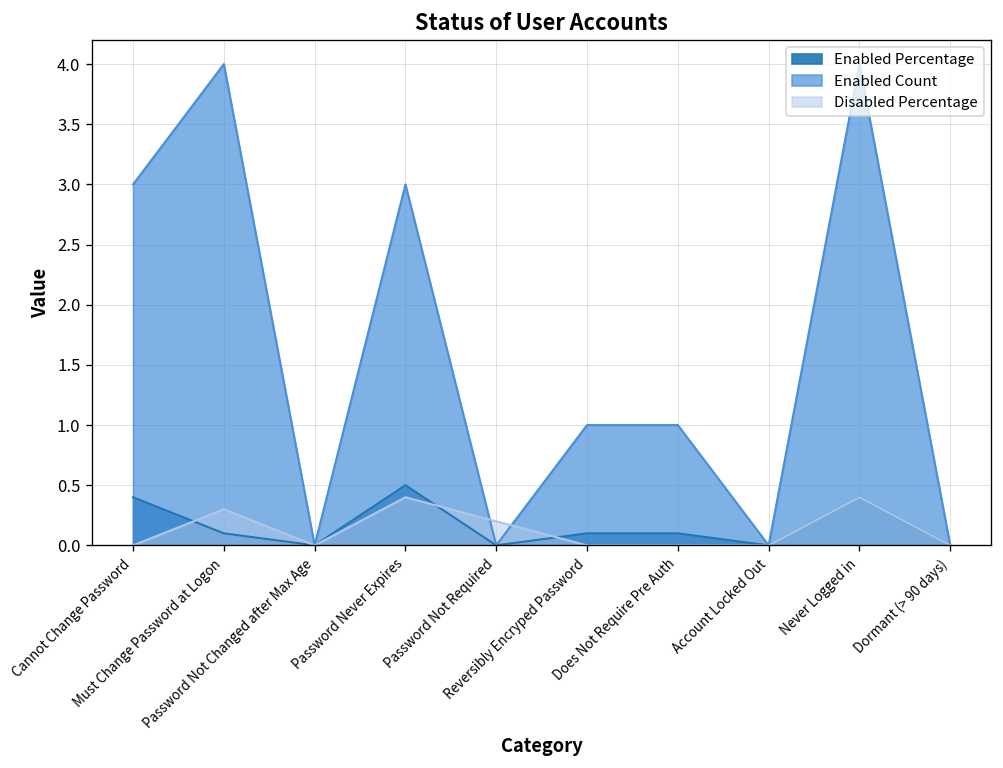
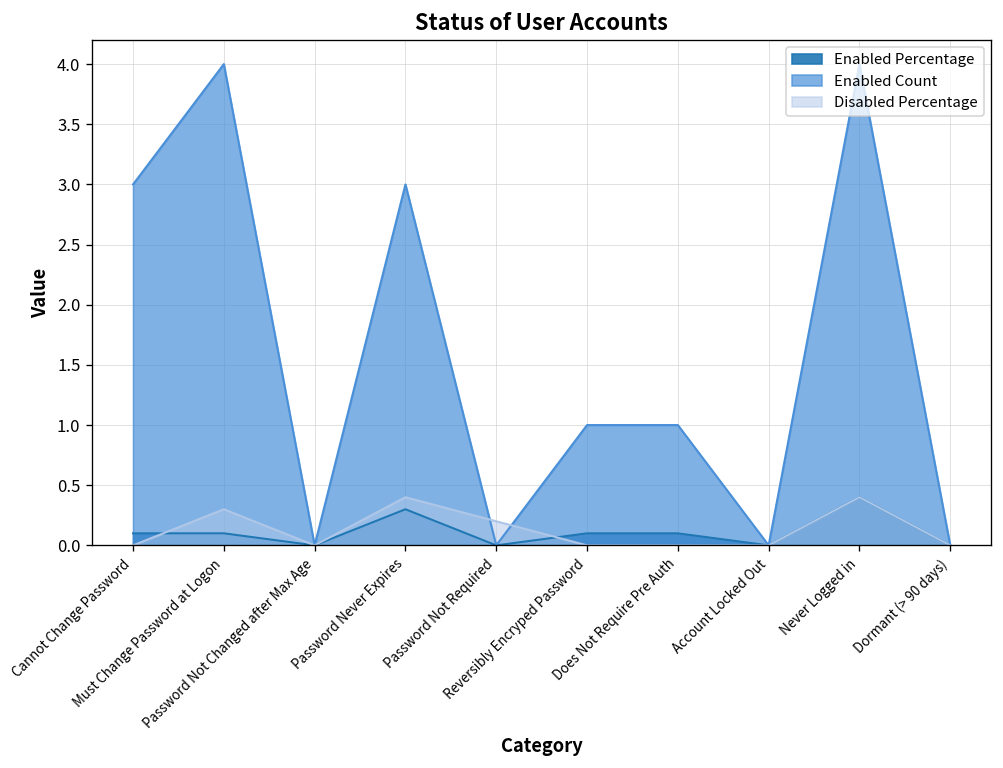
  {
    "Enabled Percentage": {
-     "Cannot Change Password": 0.4,
+     "Cannot Change Password": 0.1,
      "Must Change Password at Logon": 0.1,
-     "Password Never Expires": 0.5,
+     "Password Never Expires": 0.3,
      "Reversibly Encryped Password": 0.1,
      "Does Not Require Pre Auth": 0.1
    },
    "Enabled Count": {
      "Cannot Change Password": 3.0,
      "Must Change Password at Logon": 4.0,
      "Password Never Expires": 3.0,
      "Reversibly Encryped Password": 1.0,
      "Does Not Require Pre Auth": 1.0
    },
    "Disabled Percentage": {
      "Cannot Change Password": 0.0,
      "Must Change Password at Logon": 0.3,
      "Password Never Expires": 0.4,
      "Password Not Required": 0.2,
      "Reversibly Encryped Password": 0.0,
      "Does Not Require Pre Auth": 0.0
    }
  }
